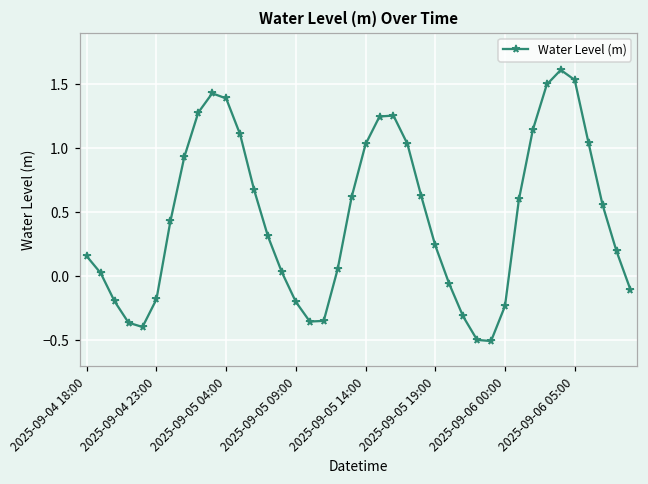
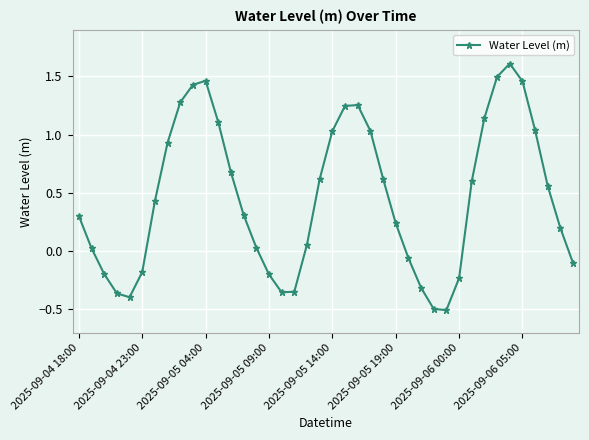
  {
-   "2025-09-04 18:00": 0.16,
+   "2025-09-04 18:00": 0.30,
    "2025-09-04 23:00": -0.18,
-   "2025-09-05 04:00": 1.39,
+   "2025-09-05 04:00": 1.46,
    "2025-09-05 09:00": -0.20,
    "2025-09-05 14:00": 1.03,
    "2025-09-05 19:00": 0.24,
    "2025-09-06 00:00": -0.23,
-   "2025-09-06 05:00": 1.53
+   "2025-09-06 05:00": 1.46
  }
